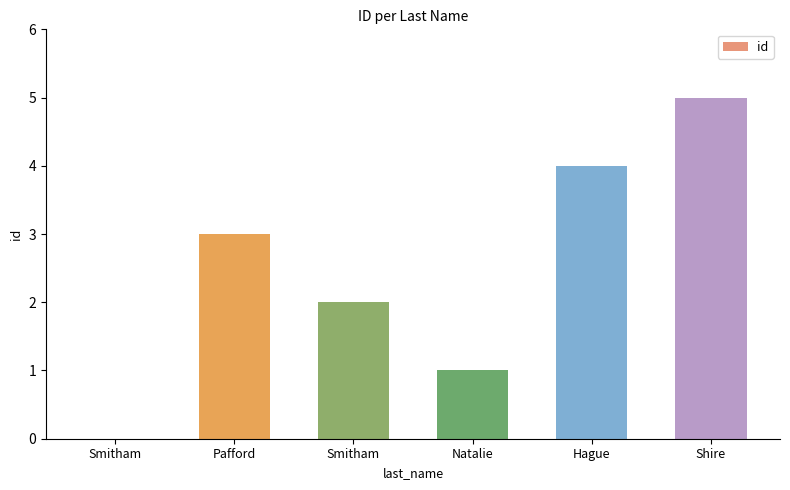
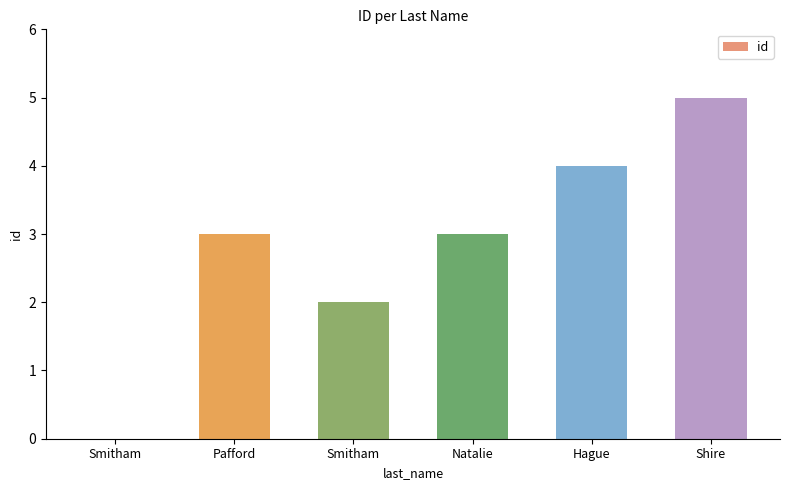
  {
    "Pafford": 3,
-   "Natalie": 1,
+   "Natalie": 3,
    "Hague": 4,
    "Shire": 5
  }
